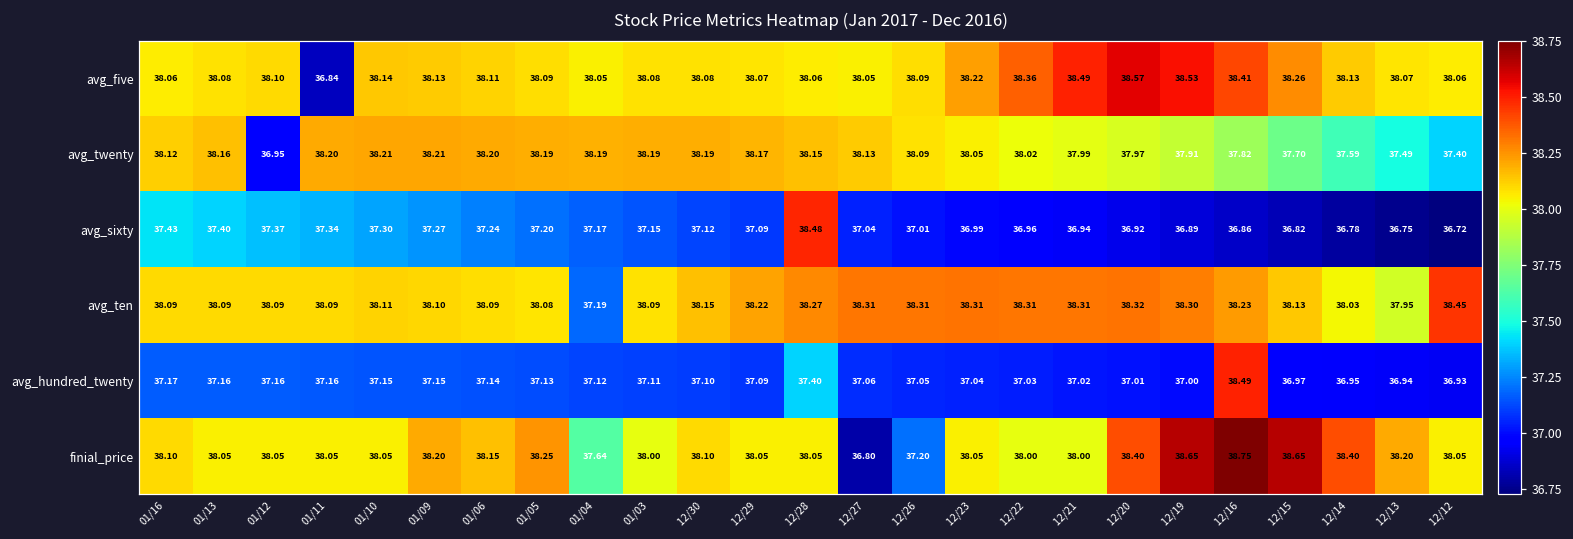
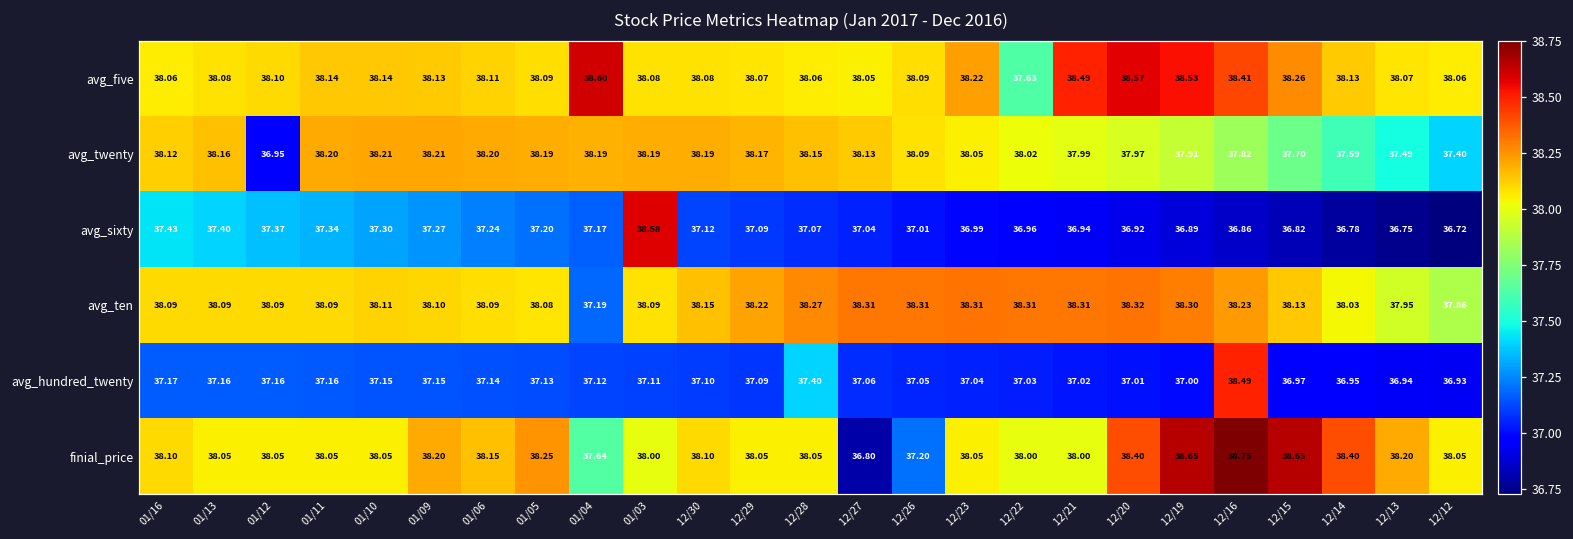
  {
    "avg_five": {
      "01/16": 38.06,
      "01/13": 38.08,
      "01/12": 38.10,
-     "01/11": 36.84,
+     "01/11": 38.14,
      "01/10": 38.14,
      "01/09": 38.13,
      "01/06": 38.11,
      "01/05": 38.09,
-     "01/04": 38.05,
+     "01/04": 38.60,
      "01/03": 38.08,
      "12/30": 38.08,
      "12/29": 38.07,
      "12/28": 38.06,
      "12/27": 38.05,
      "12/26": 38.09,
      "12/23": 38.22,
-     "12/22": 38.36,
+     "12/22": 37.63,
      "12/21": 38.49,
      "12/20": 38.57,
      "12/19": 38.53,
      "12/16": 38.41,
      "12/15": 38.26,
      "12/14": 38.13,
      "12/13": 38.07,
      "12/12": 38.06
    },
    "avg_twenty": {
      "01/16": 38.12,
      "01/13": 38.16,
      "01/12": 36.95,
      "01/11": 38.20,
      "01/10": 38.21,
      "01/09": 38.21,
      "01/06": 38.20,
      "01/05": 38.19,
      "01/04": 38.19,
      "01/03": 38.19,
      "12/30": 38.19,
      "12/29": 38.17,
      "12/28": 38.15,
      "12/27": 38.13,
      "12/26": 38.09,
      "12/23": 38.05,
      "12/22": 38.02,
      "12/21": 37.99,
      "12/20": 37.97,
      "12/19": 37.91,
      "12/16": 37.82,
      "12/15": 37.70,
      "12/14": 37.59,
      "12/13": 37.49,
      "12/12": 37.40
    },
    "avg_sixty": {
      "01/16": 37.43,
      "01/13": 37.40,
      "01/12": 37.37,
      "01/11": 37.34,
      "01/10": 37.30,
      "01/09": 37.27,
      "01/06": 37.24,
      "01/05": 37.20,
      "01/04": 37.17,
-     "01/03": 37.15,
+     "01/03": 38.58,
      "12/30": 37.12,
      "12/29": 37.09,
-     "12/28": 38.48,
+     "12/28": 37.07,
      "12/27": 37.04,
      "12/26": 37.01,
      "12/23": 36.99,
      "12/22": 36.96,
      "12/21": 36.94,
      "12/20": 36.92,
      "12/19": 36.89,
      "12/16": 36.86,
      "12/15": 36.82,
      "12/14": 36.78,
      "12/13": 36.75,
      "12/12": 36.72
    },
    "avg_ten": {
      "01/16": 38.09,
      "01/13": 38.09,
      "01/12": 38.09,
      "01/11": 38.09,
      "01/10": 38.11,
      "01/09": 38.10,
      "01/06": 38.09,
      "01/05": 38.08,
      "01/04": 37.19,
      "01/03": 38.09,
      "12/30": 38.15,
      "12/29": 38.22,
      "12/28": 38.27,
      "12/27": 38.31,
      "12/26": 38.31,
      "12/23": 38.31,
      "12/22": 38.31,
      "12/21": 38.31,
      "12/20": 38.32,
      "12/19": 38.30,
      "12/16": 38.23,
      "12/15": 38.13,
      "12/14": 38.03,
      "12/13": 37.95,
-     "12/12": 38.45
+     "12/12": 37.86
    },
    "avg_hundred_twenty": {
      "01/16": 37.17,
      "01/13": 37.16,
      "01/12": 37.16,
      "01/11": 37.16,
      "01/10": 37.15,
      "01/09": 37.15,
      "01/06": 37.14,
      "01/05": 37.13,
      "01/04": 37.12,
      "01/03": 37.11,
      "12/30": 37.10,
      "12/29": 37.09,
      "12/28": 37.40,
      "12/27": 37.06,
      "12/26": 37.05,
      "12/23": 37.04,
      "12/22": 37.03,
      "12/21": 37.02,
      "12/20": 37.01,
      "12/19": 37.00,
      "12/16": 38.49,
      "12/15": 36.97,
      "12/14": 36.95,
      "12/13": 36.94,
      "12/12": 36.93
    },
    "finial_price": {
      "01/16": 38.10,
      "01/13": 38.05,
      "01/12": 38.05,
      "01/11": 38.05,
      "01/10": 38.05,
      "01/09": 38.20,
      "01/06": 38.15,
      "01/05": 38.25,
      "01/04": 37.64,
      "01/03": 38.00,
      "12/30": 38.10,
      "12/29": 38.05,
      "12/28": 38.05,
      "12/27": 36.80,
      "12/26": 37.20,
      "12/23": 38.05,
      "12/22": 38.00,
      "12/21": 38.00,
      "12/20": 38.40,
      "12/19": 38.65,
      "12/16": 38.75,
      "12/15": 38.65,
      "12/14": 38.40,
      "12/13": 38.20,
      "12/12": 38.05
    }
  }
